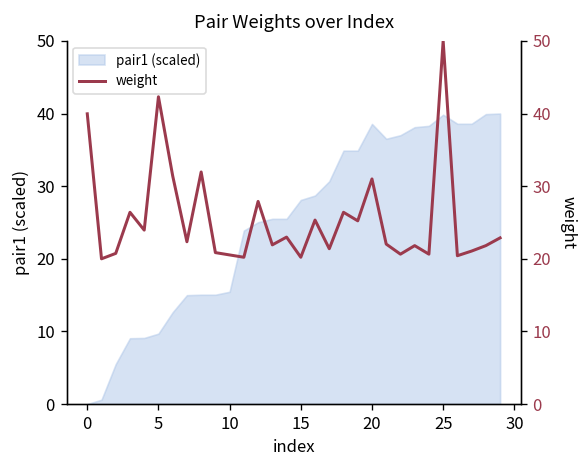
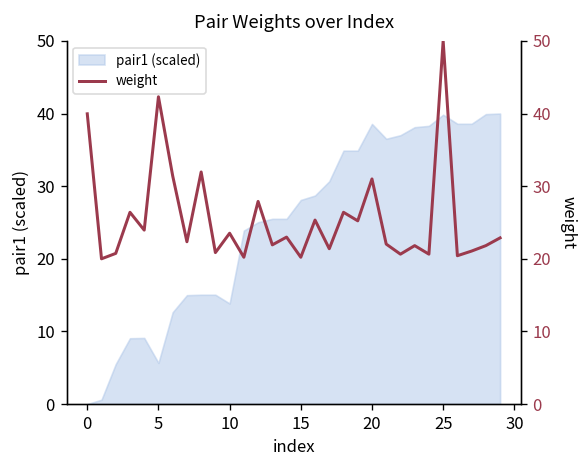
  {
    "pair1 (scaled)": {
      "0": 0,
-     "5": 10,
-     "10": 15,
+     "5": 6,
+     "10": 14,
      "15": 28,
      "20": 39,
      "25": 40
    },
    "weight": {
      "0": 40,
      "5": 42,
-     "10": 21,
+     "10": 24,
      "15": 20,
      "20": 31,
      "25": 50
    }
  }
